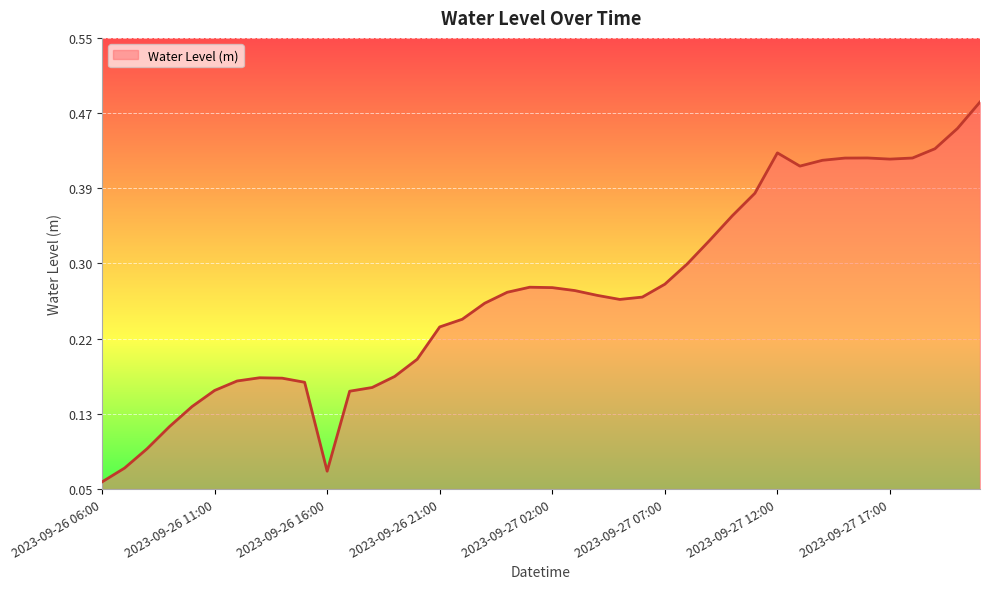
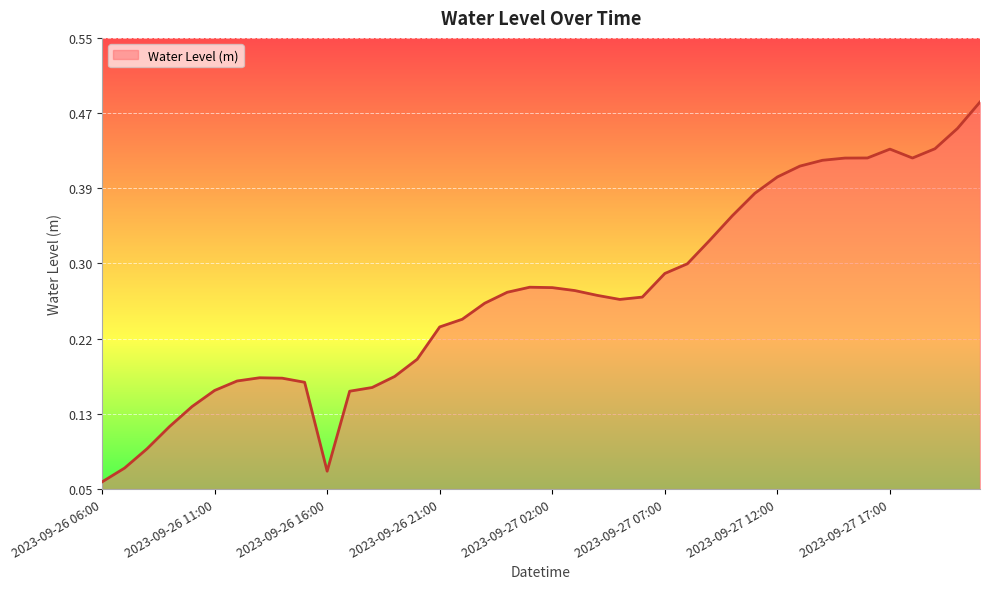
  {
    "2023-09-26 06:00": 0.05,
    "2023-09-26 11:00": 0.16,
    "2023-09-26 16:00": 0.07,
    "2023-09-26 21:00": 0.23,
    "2023-09-27 02:00": 0.27,
-   "2023-09-27 07:00": 0.28,
-   "2023-09-27 12:00": 0.43,
-   "2023-09-27 17:00": 0.42
+   "2023-09-27 07:00": 0.29,
+   "2023-09-27 12:00": 0.40,
+   "2023-09-27 17:00": 0.43
  }
